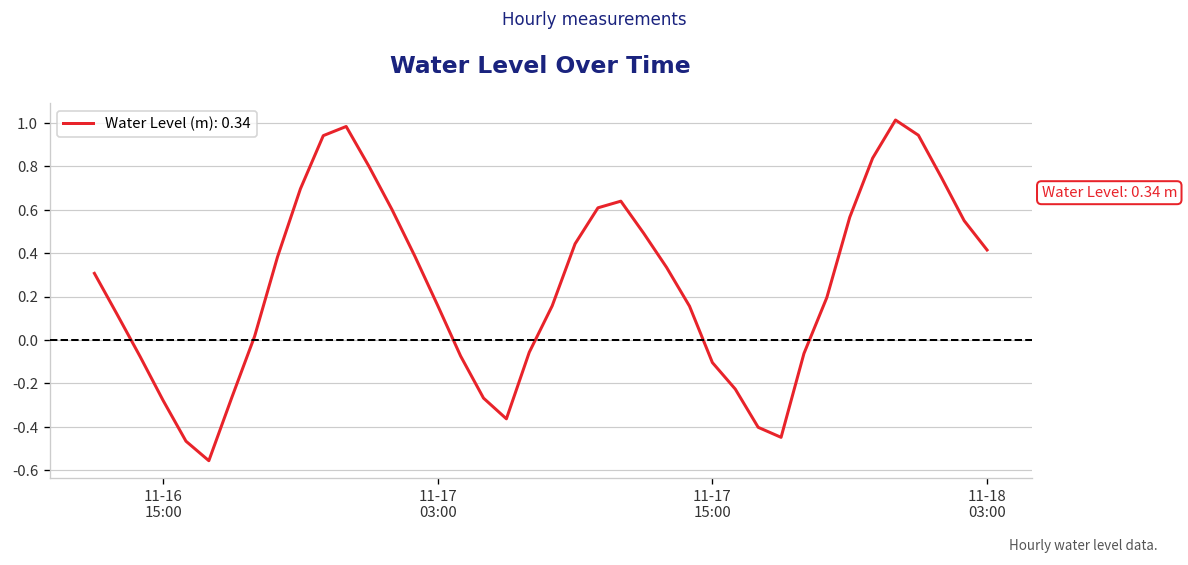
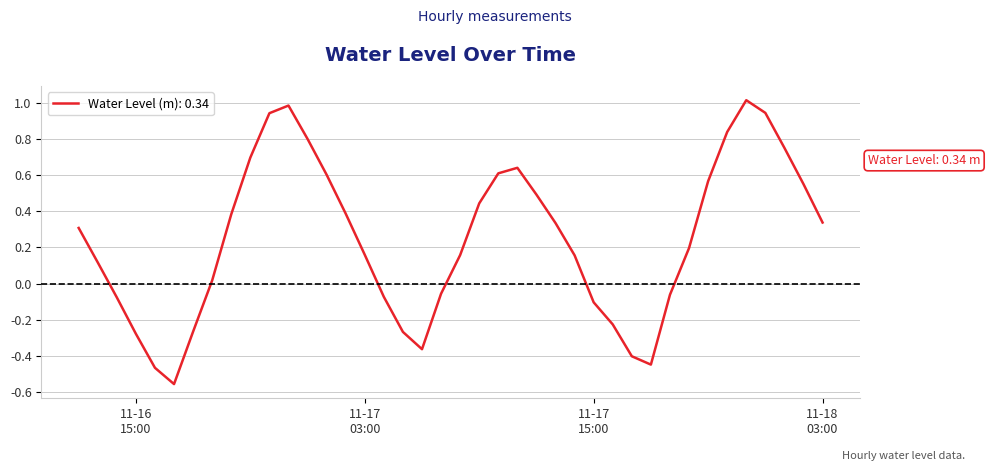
  {
    "11-16 15:00": -0.28,
    "11-17 03:00": 0.16,
    "11-17 15:00": -0.10,
-   "11-18 03:00": 0.42
+   "11-18 03:00": 0.34
  }
